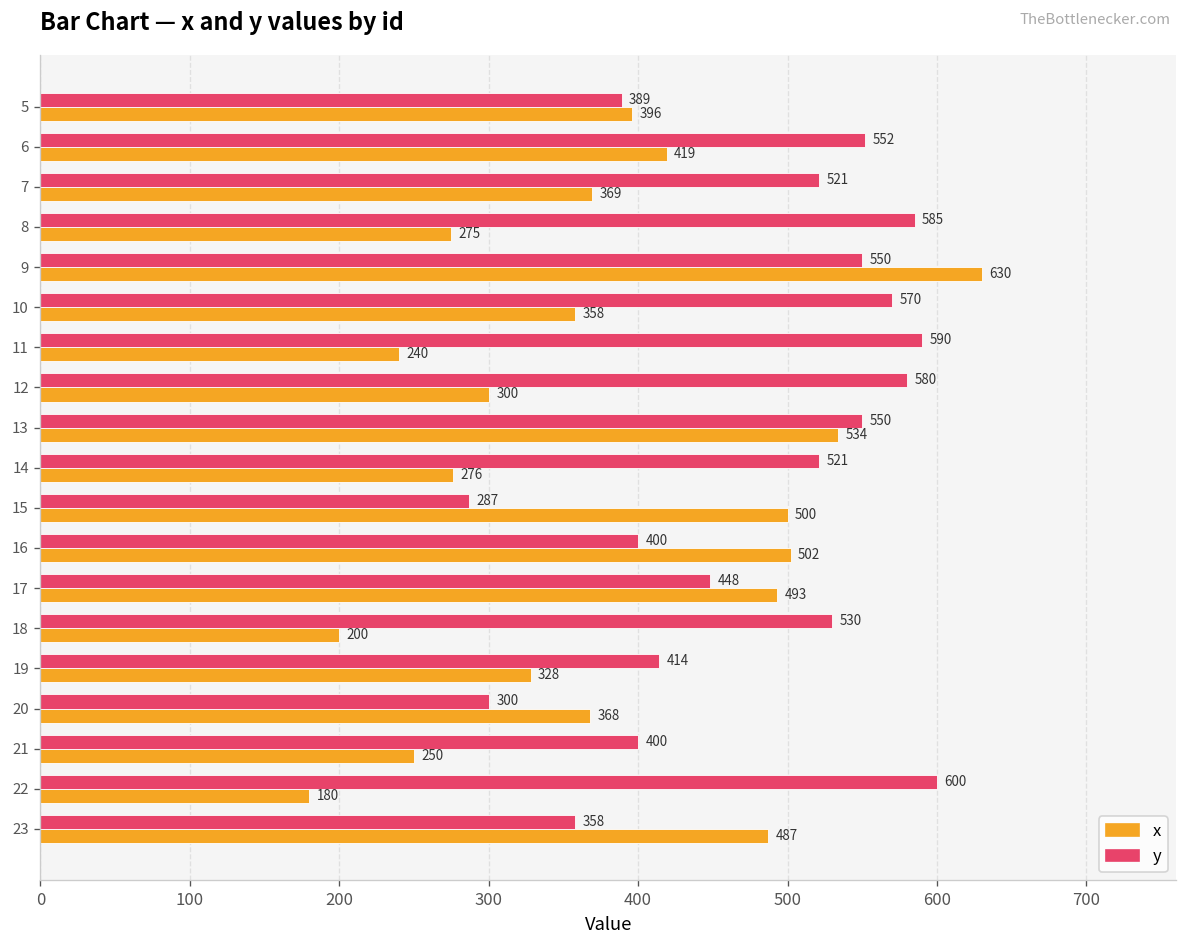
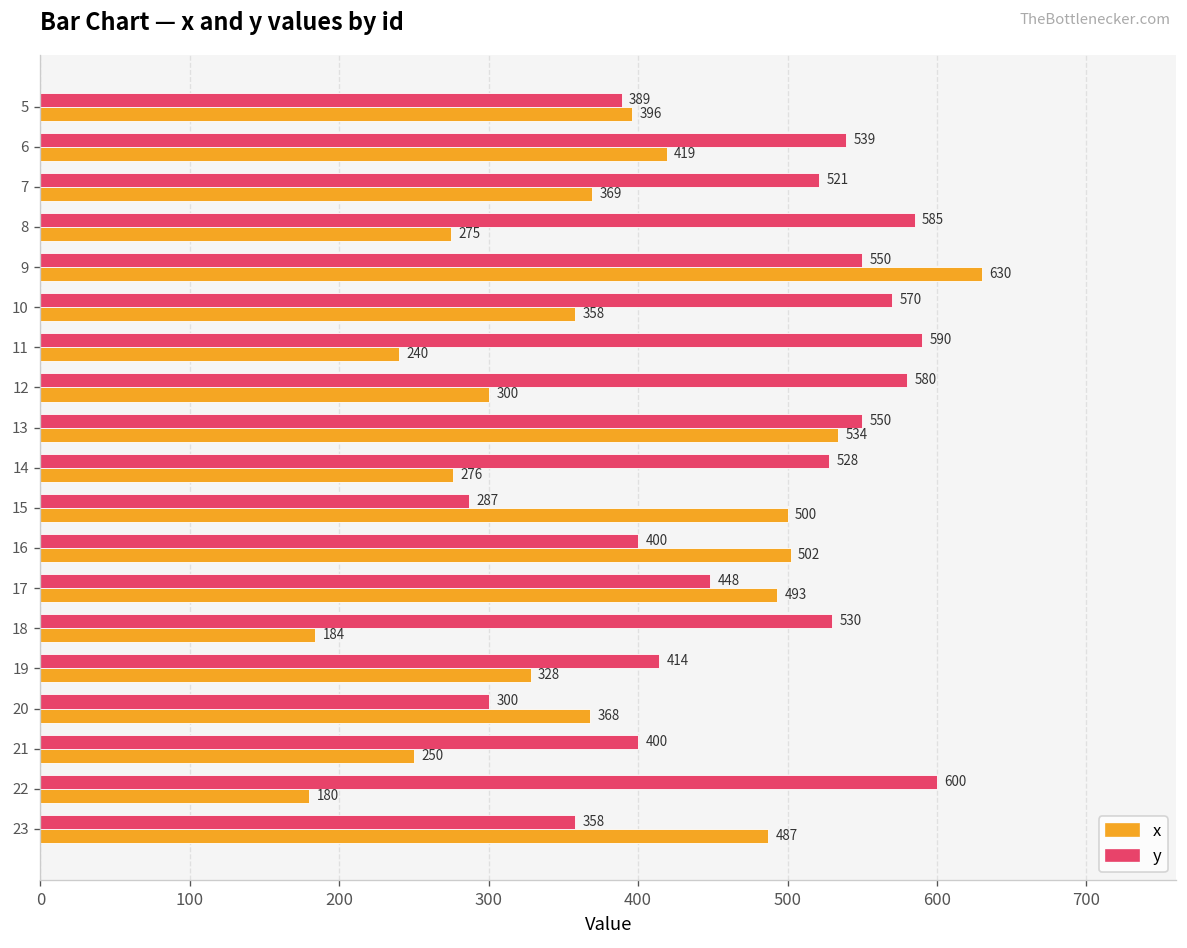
  {
    "x": {
      "5": 396,
      "6": 419,
      "7": 369,
      "8": 275,
      "9": 630,
      "10": 358,
      "11": 240,
      "12": 300,
      "13": 534,
      "14": 276,
      "15": 500,
      "16": 502,
      "17": 493,
-     "18": 200,
+     "18": 184,
      "19": 328,
      "20": 368,
      "21": 250,
      "22": 180,
      "23": 487
    },
    "y": {
      "5": 389,
-     "6": 552,
+     "6": 539,
      "7": 521,
      "8": 585,
      "9": 550,
      "10": 570,
      "11": 590,
      "12": 580,
      "13": 550,
-     "14": 521,
+     "14": 528,
      "15": 287,
      "16": 400,
      "17": 448,
      "18": 530,
      "19": 414,
      "20": 300,
      "21": 400,
      "22": 600,
      "23": 358
    }
  }
